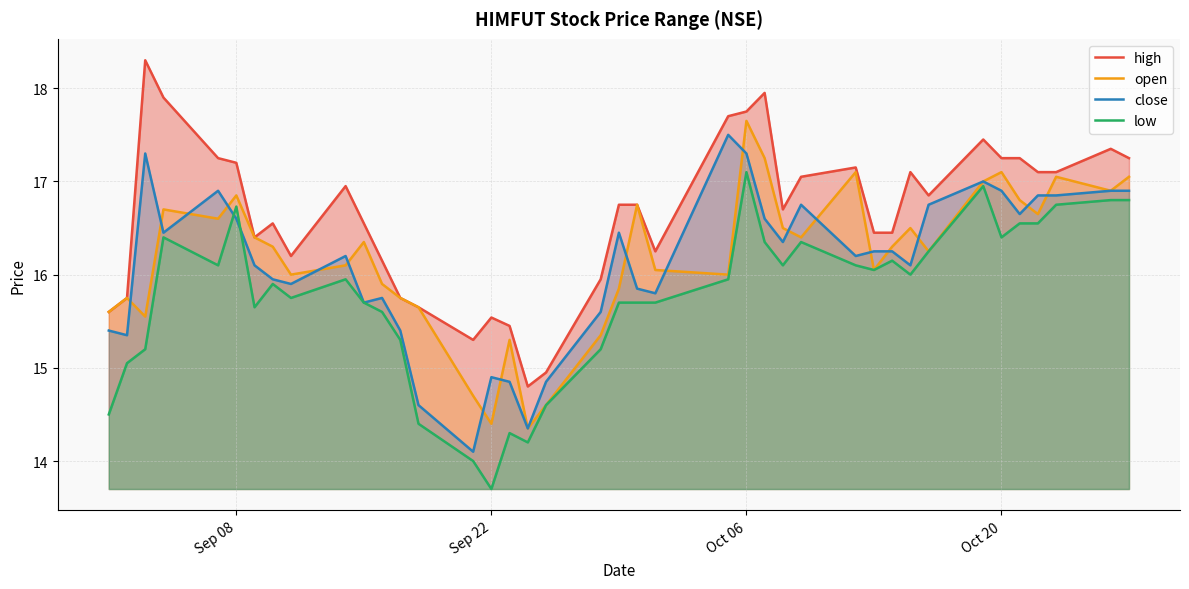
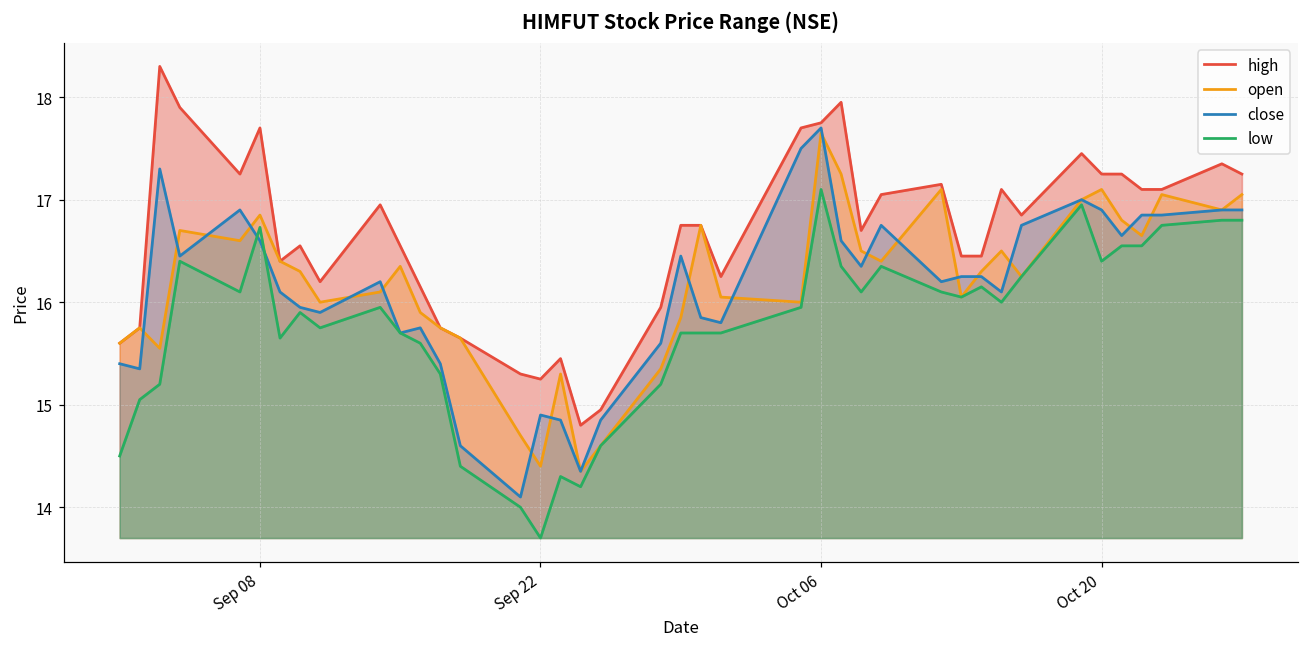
  {
    "high": {
-     "Sep 08": 17.2,
-     "Sep 22": 15.5,
+     "Sep 08": 17.7,
+     "Sep 22": 15.3,
      "Oct 06": 17.8,
      "Oct 20": 17.3
    },
    "open": {
      "Sep 08": 16.9,
      "Sep 22": 14.4,
      "Oct 06": 17.7,
      "Oct 20": 17.1
    },
    "close": {
      "Sep 08": 16.6,
      "Sep 22": 14.9,
-     "Oct 06": 17.3,
+     "Oct 06": 17.7,
      "Oct 20": 16.9
    },
    "low": {
      "Sep 08": 16.7,
      "Sep 22": 13.7,
      "Oct 06": 17.1,
      "Oct 20": 16.4
    }
  }
